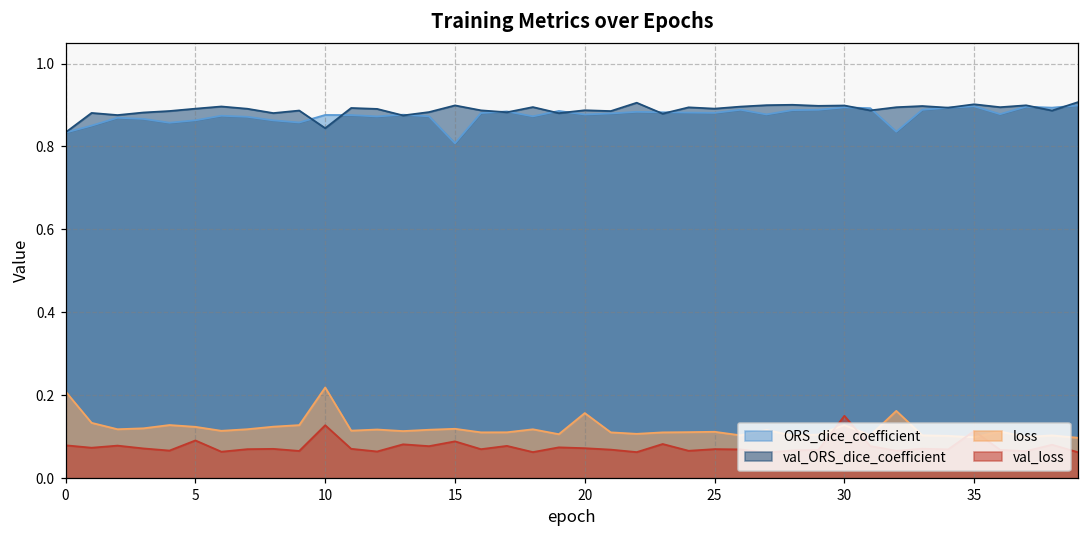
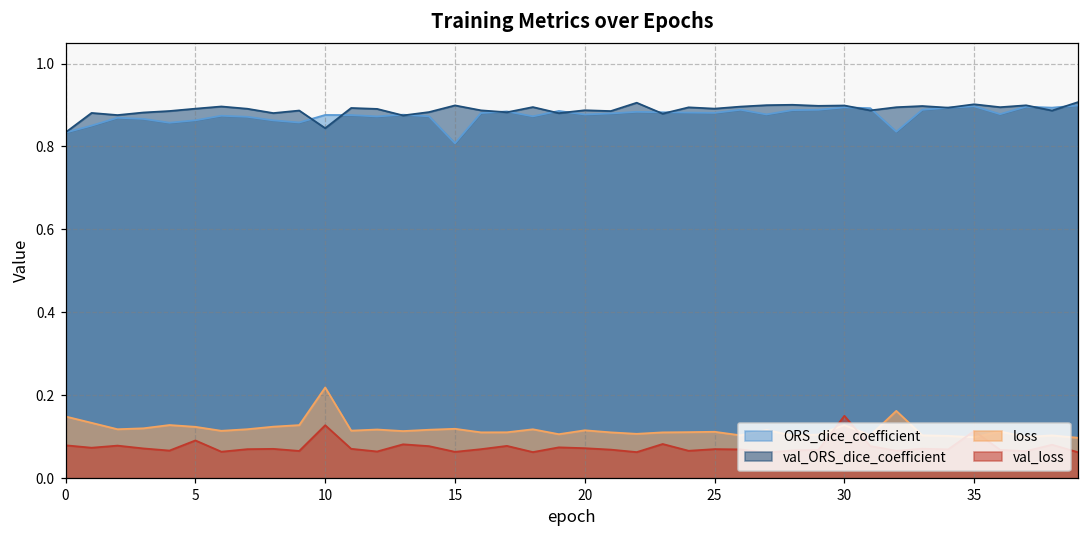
  {
    "ORS_dice_coefficient": {
      "5": 0.86,
      "10": 0.88,
      "15": 0.81,
      "20": 0.88,
      "25": 0.88
    },
    "val_ORS_dice_coefficient": {
      "5": 0.89,
      "10": 0.84,
      "15": 0.90,
      "20": 0.89,
      "25": 0.89
    },
    "loss": {
-     "0": 0.21,
+     "0": 0.15,
      "5": 0.12,
      "10": 0.22,
      "15": 0.12,
-     "20": 0.16,
+     "20": 0.12,
      "25": 0.11
    },
    "val_loss": {
      "0": 0.08,
      "5": 0.09,
      "10": 0.13,
-     "15": 0.09,
+     "15": 0.06,
      "20": 0.07,
      "25": 0.07,
      "30": 0.15
    }
  }
